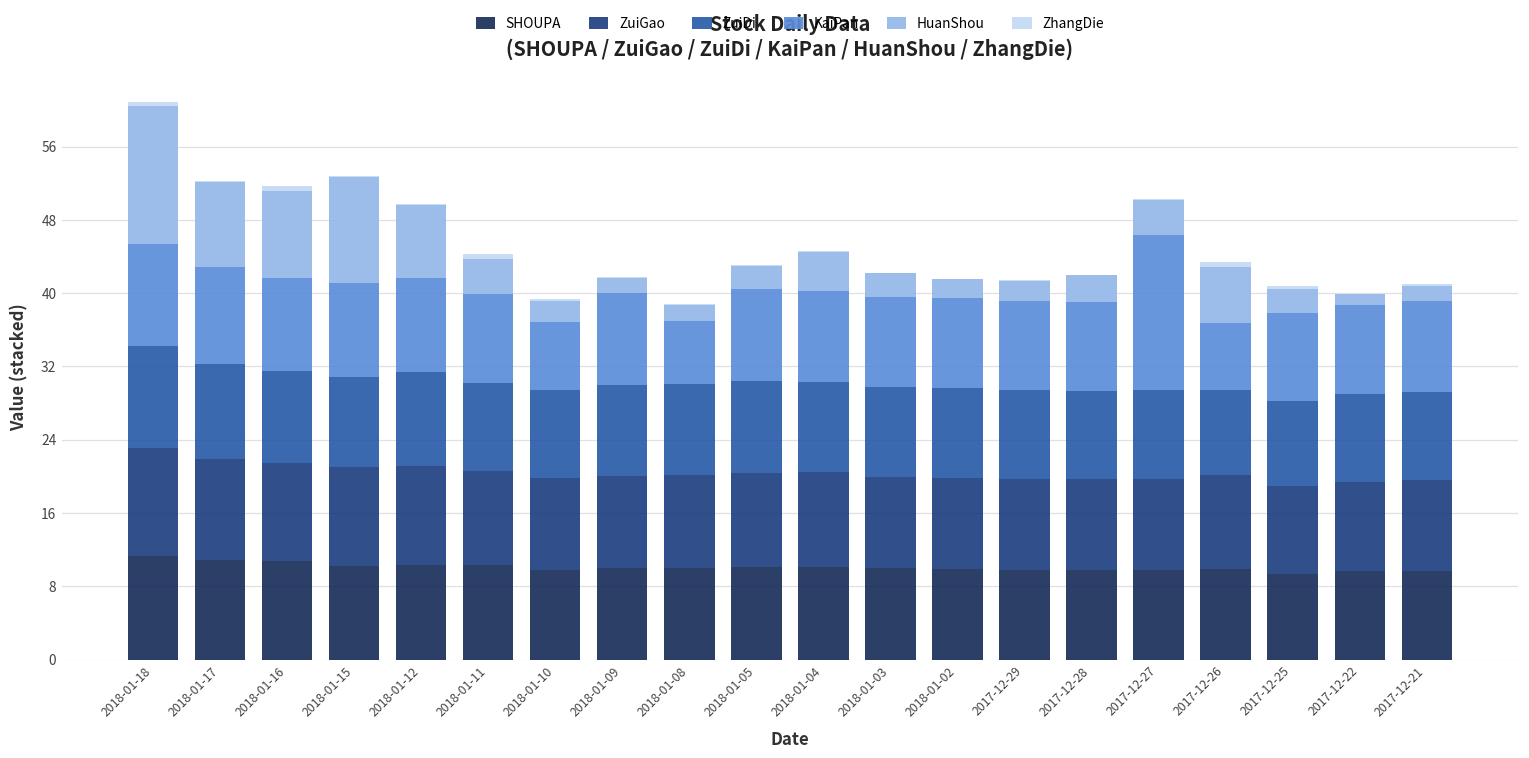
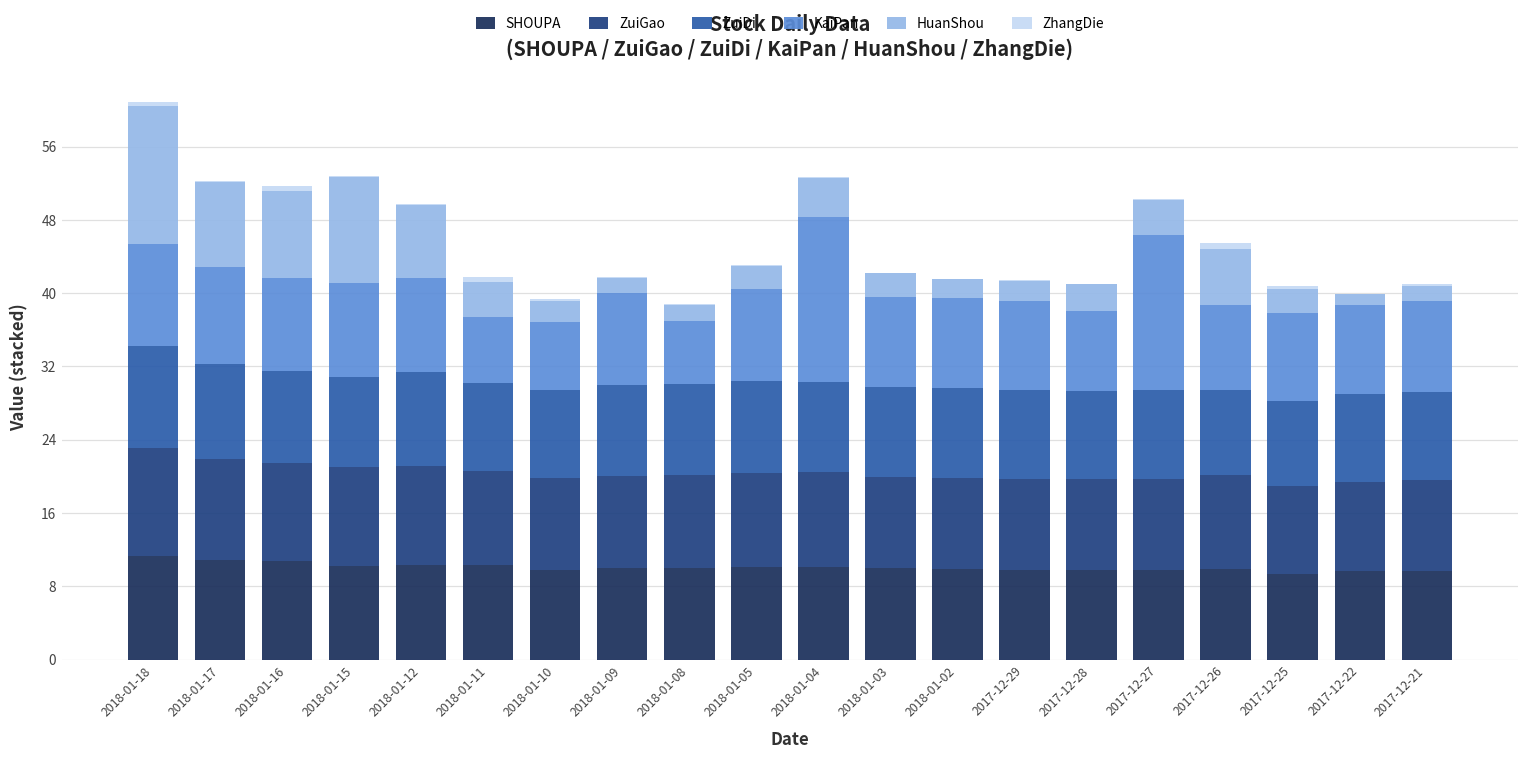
  {
    "KaiPan": {
      "2018-01-18": 11,
      "2018-01-17": 11,
      "2018-01-16": 10,
      "2018-01-15": 10,
      "2018-01-12": 10,
-     "2018-01-11": 10,
+     "2018-01-11": 7,
      "2018-01-10": 7,
      "2018-01-09": 10,
      "2018-01-08": 7,
      "2018-01-05": 10,
-     "2018-01-04": 10,
+     "2018-01-04": 18,
      "2018-01-03": 10,
      "2018-01-02": 10,
      "2017-12-29": 10,
-     "2017-12-28": 10,
+     "2017-12-28": 9,
      "2017-12-27": 17,
-     "2017-12-26": 7,
+     "2017-12-26": 9,
      "2017-12-25": 10,
      "2017-12-22": 10,
      "2017-12-21": 10
    },
    "HuanShou": {
      "2018-01-18": 15,
      "2018-01-17": 9,
      "2018-01-16": 10,
      "2018-01-15": 12,
      "2018-01-12": 8,
      "2018-01-11": 4,
      "2018-01-10": 2,
      "2018-01-09": 2,
      "2018-01-08": 2,
      "2018-01-05": 3,
      "2018-01-04": 4,
      "2018-01-03": 3,
      "2018-01-02": 2,
      "2017-12-29": 2,
      "2017-12-28": 3,
      "2017-12-27": 4,
      "2017-12-26": 6,
      "2017-12-25": 3,
      "2017-12-22": 1,
      "2017-12-21": 2
    },
    "ZhangDie": {
      "2018-01-18": 0,
      "2018-01-16": 0,
      "2018-01-11": 1,
      "2017-12-26": 1
    }
  }
